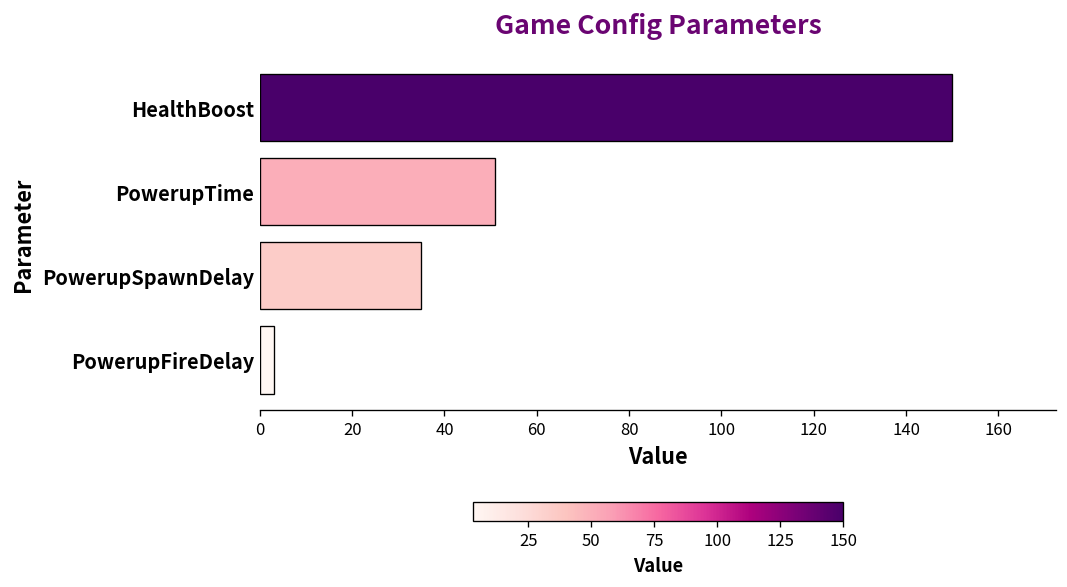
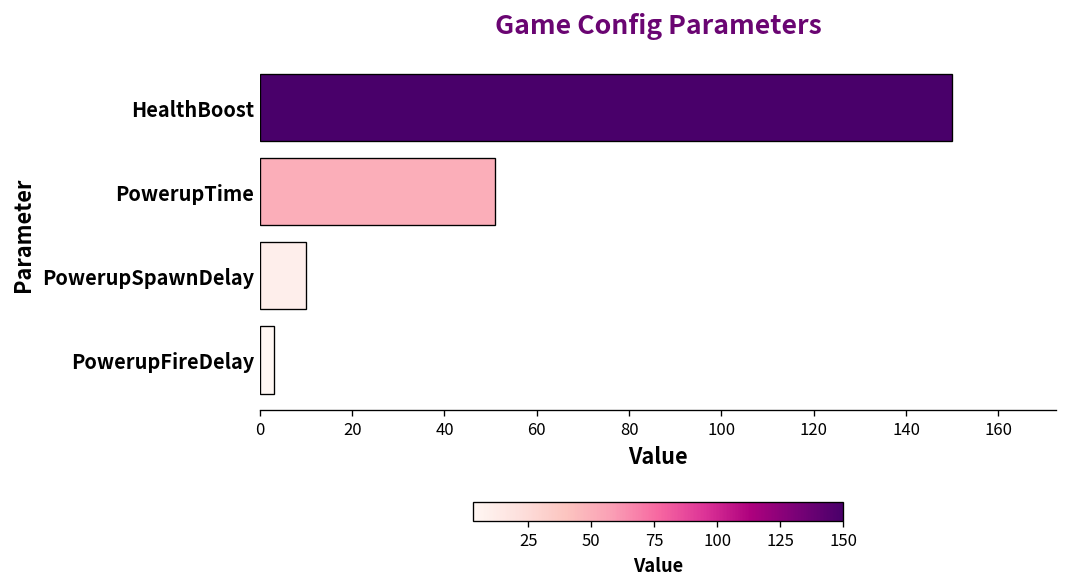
  {
    "HealthBoost": 150,
    "PowerupTime": 51,
-   "PowerupSpawnDelay": 35,
+   "PowerupSpawnDelay": 10,
    "PowerupFireDelay": 3
  }
